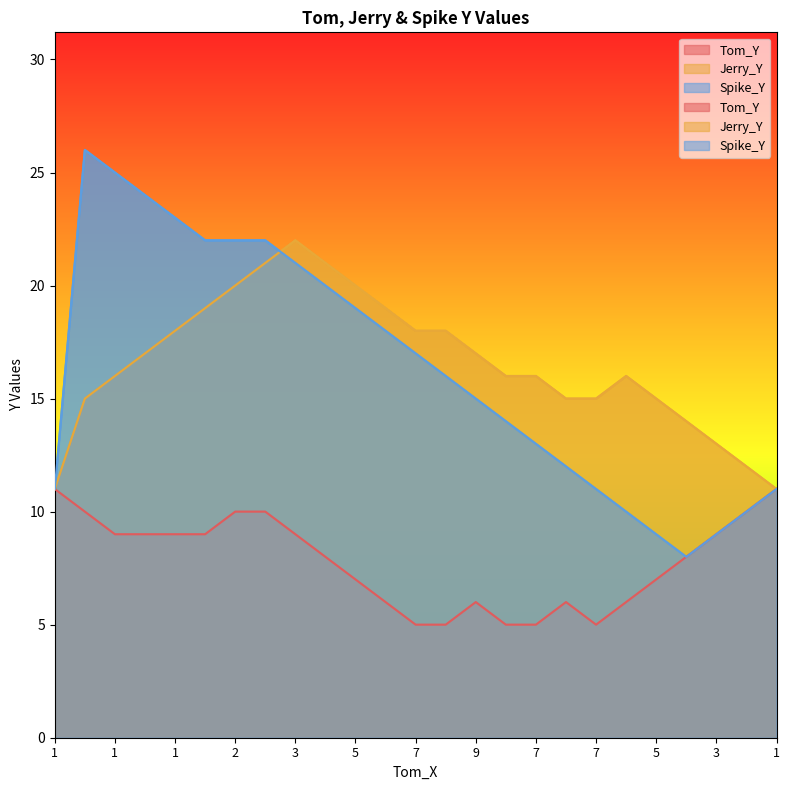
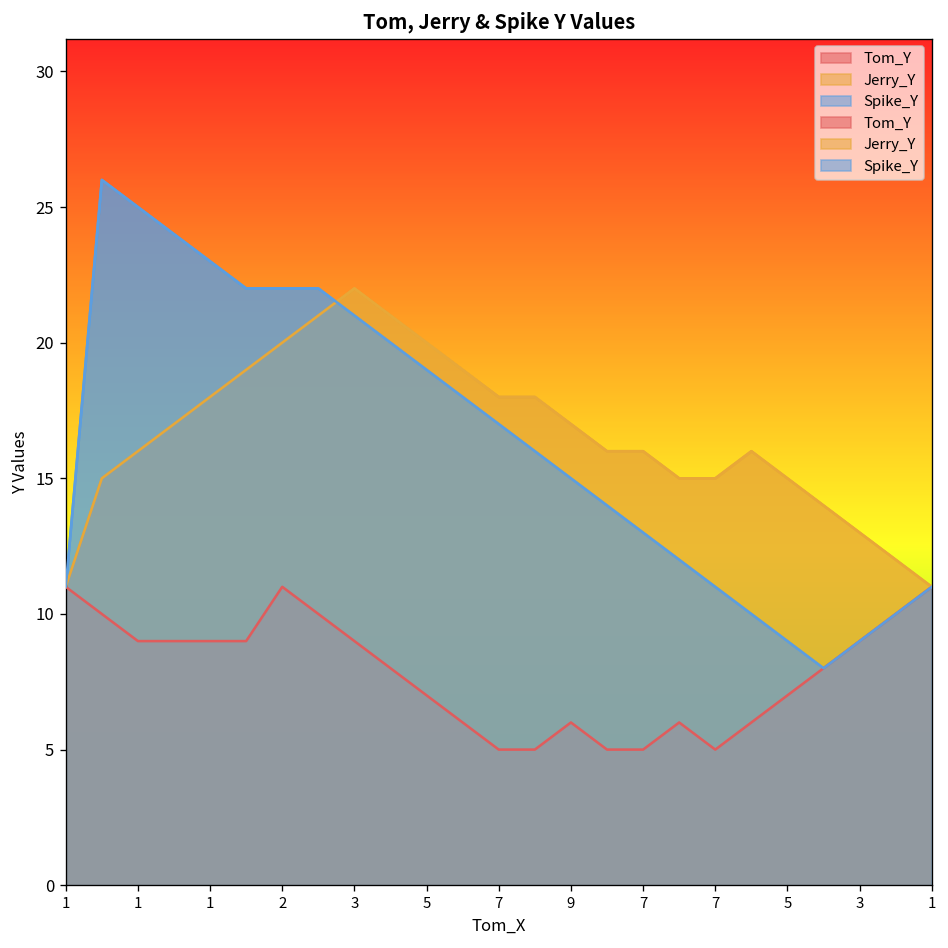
  {
    "Tom_Y": {
-     "2": 10
+     "2": 11
    },
    "Jerry_Y": {
      "2": 20
    },
    "Spike_Y": {
      "2": 22
    }
  }
